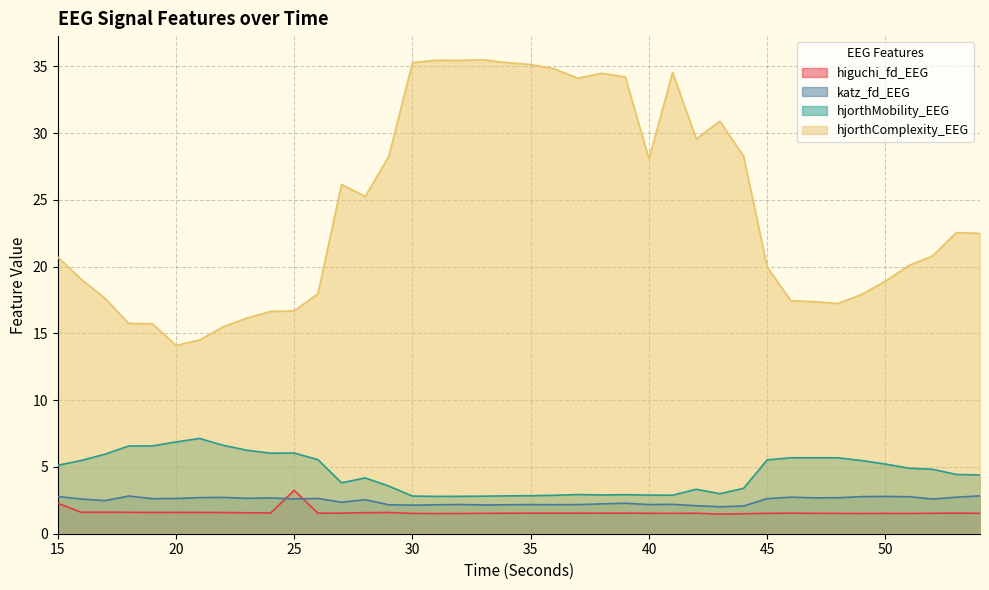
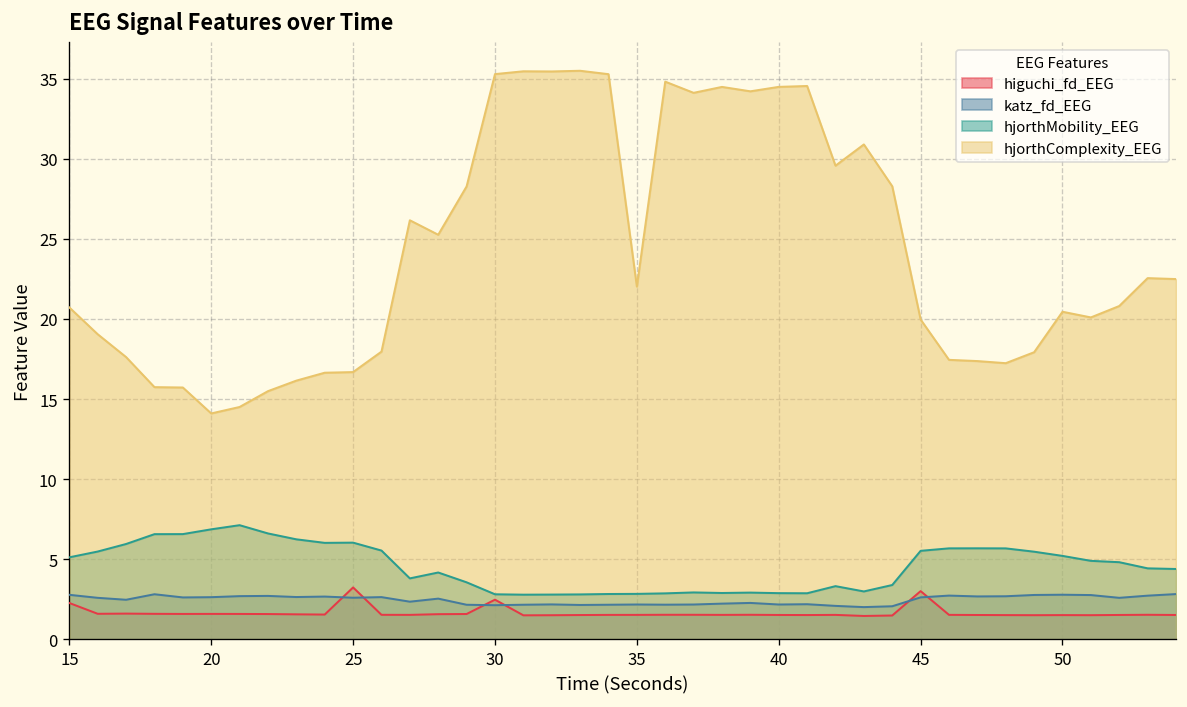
  {
    "higuchi_fd_EEG": {
      "15": 2.3,
      "20": 1.6,
      "25": 3.2,
-     "30": 1.5,
+     "30": 2.5,
      "35": 1.5,
      "40": 1.5,
-     "45": 1.5,
+     "45": 3.0,
      "50": 1.5
    },
    "hjorthComplexity_EEG": {
      "15": 20.7,
      "20": 14.1,
      "25": 16.7,
      "30": 35.3,
-     "35": 35.1,
-     "40": 28.1,
+     "35": 22.0,
+     "40": 34.5,
      "45": 20.0,
-     "50": 18.9
+     "50": 20.5
    }
  }
